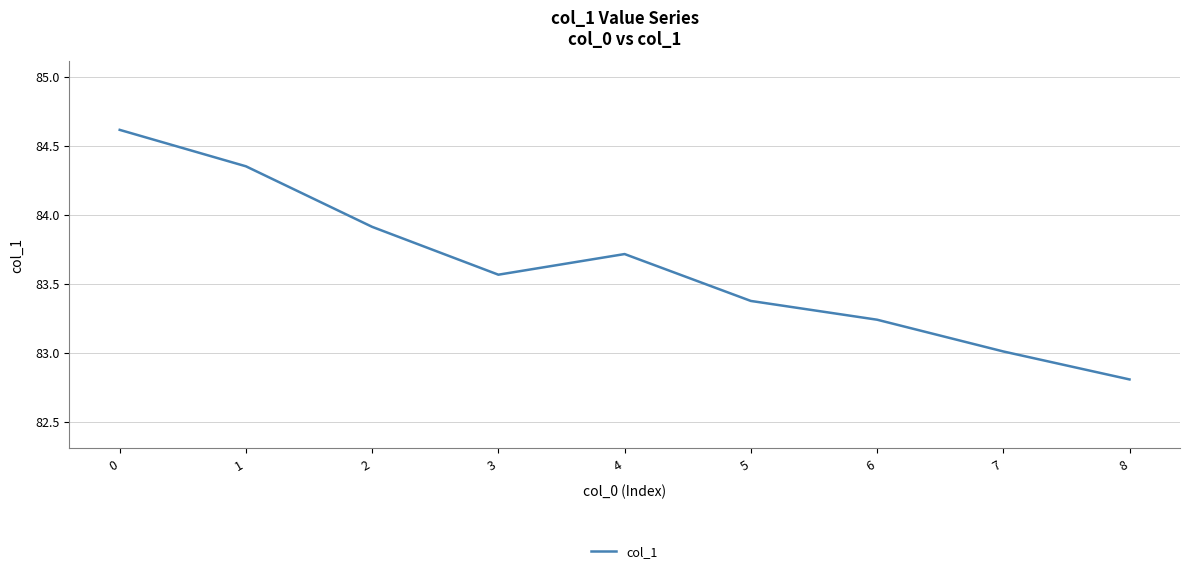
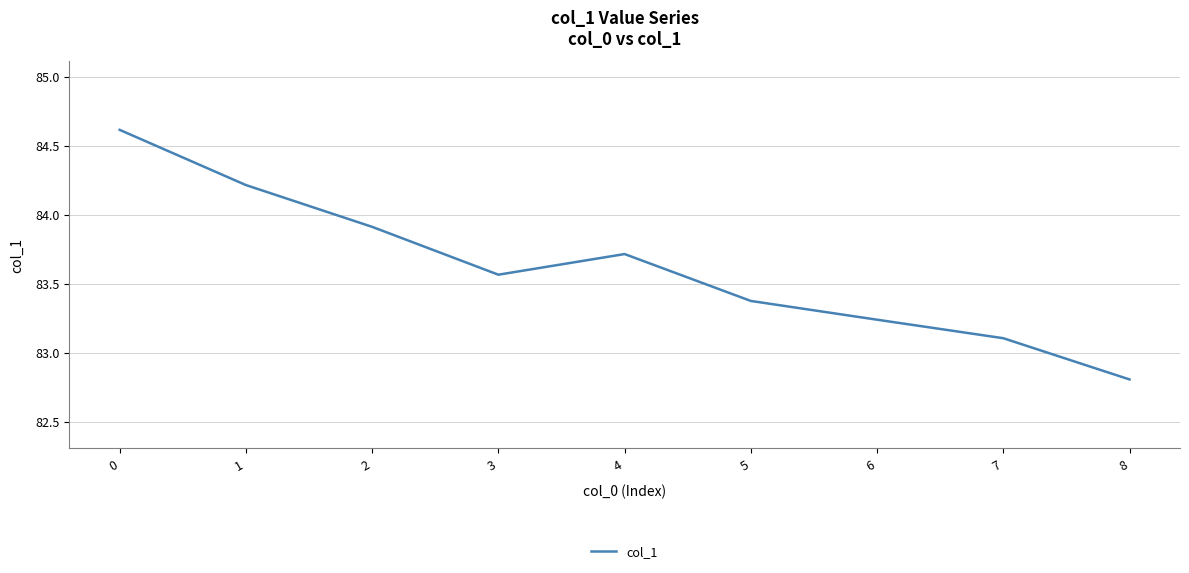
  {
    "0": 84.61,
-   "1": 84.35,
+   "1": 84.21,
    "2": 83.91,
    "3": 83.56,
    "4": 83.71,
    "5": 83.37,
    "6": 83.24,
-   "7": 83.01,
+   "7": 83.10,
    "8": 82.81
  }
